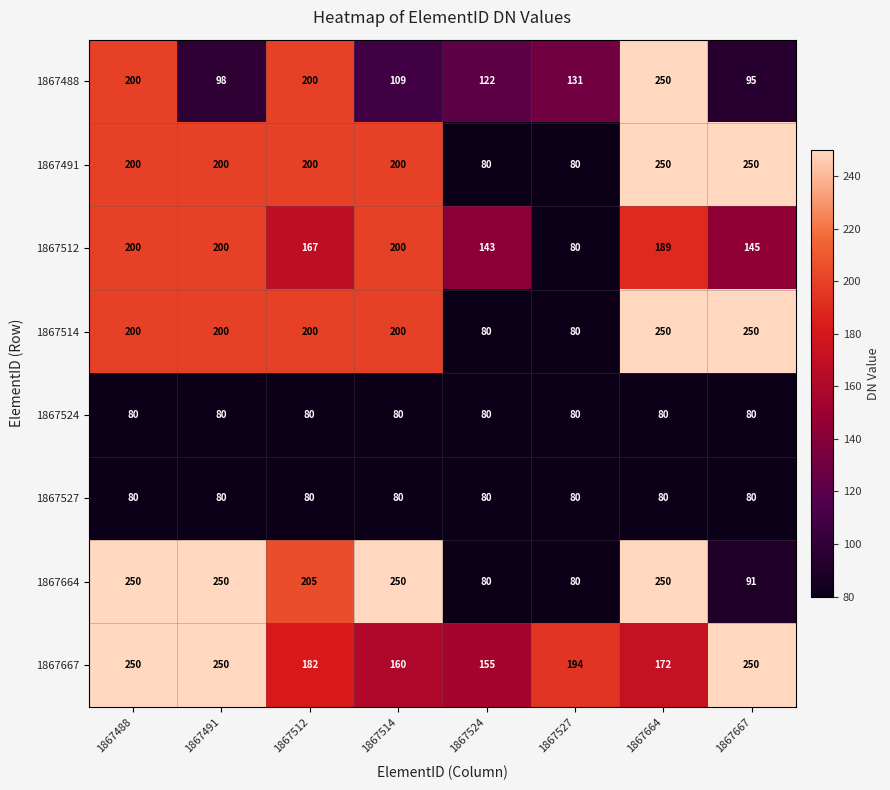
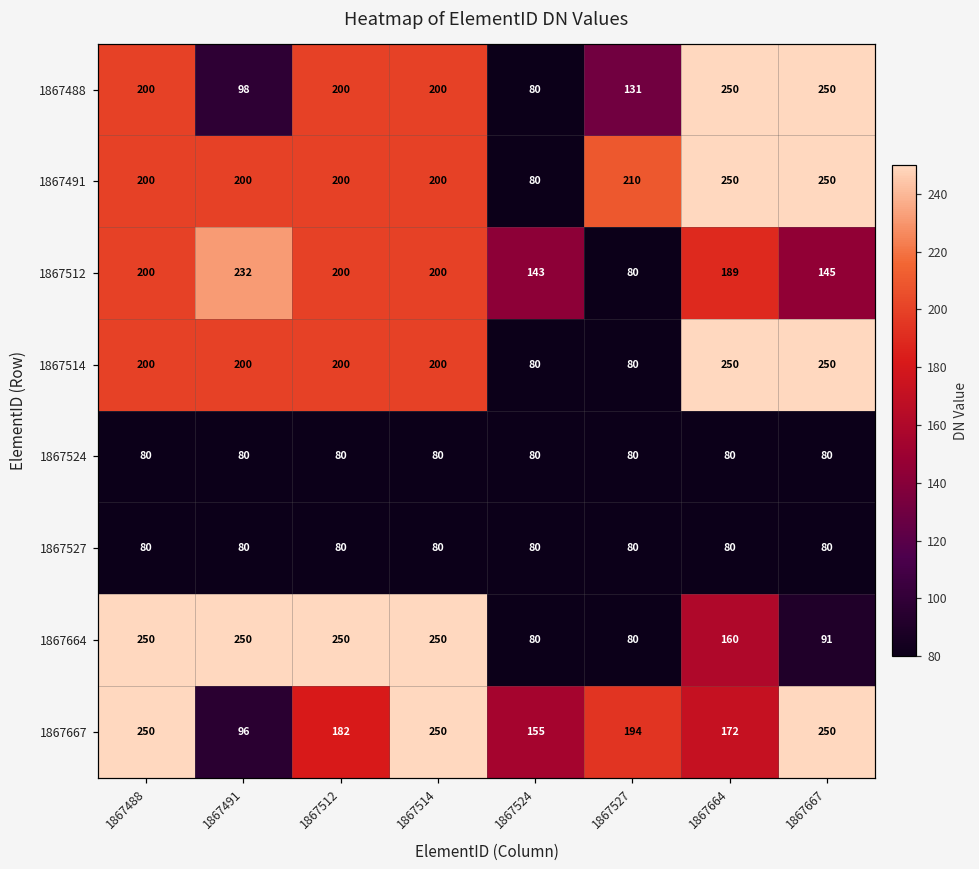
  {
    "1867488": {
      "1867488": 200,
      "1867491": 98,
      "1867512": 200,
-     "1867514": 109,
-     "1867524": 122,
+     "1867514": 200,
+     "1867524": 80,
      "1867527": 131,
      "1867664": 250,
-     "1867667": 95
+     "1867667": 250
    },
    "1867491": {
      "1867488": 200,
      "1867491": 200,
      "1867512": 200,
      "1867514": 200,
      "1867524": 80,
-     "1867527": 80,
+     "1867527": 210,
      "1867664": 250,
      "1867667": 250
    },
    "1867512": {
      "1867488": 200,
-     "1867491": 200,
-     "1867512": 167,
+     "1867491": 232,
+     "1867512": 200,
      "1867514": 200,
      "1867524": 143,
      "1867527": 80,
      "1867664": 189,
      "1867667": 145
    },
    "1867514": {
      "1867488": 200,
      "1867491": 200,
      "1867512": 200,
      "1867514": 200,
      "1867524": 80,
      "1867527": 80,
      "1867664": 250,
      "1867667": 250
    },
    "1867524": {
      "1867488": 80,
      "1867491": 80,
      "1867512": 80,
      "1867514": 80,
      "1867524": 80,
      "1867527": 80,
      "1867664": 80,
      "1867667": 80
    },
    "1867527": {
      "1867488": 80,
      "1867491": 80,
      "1867512": 80,
      "1867514": 80,
      "1867524": 80,
      "1867527": 80,
      "1867664": 80,
      "1867667": 80
    },
    "1867664": {
      "1867488": 250,
      "1867491": 250,
-     "1867512": 205,
+     "1867512": 250,
      "1867514": 250,
      "1867524": 80,
      "1867527": 80,
-     "1867664": 250,
+     "1867664": 160,
      "1867667": 91
    },
    "1867667": {
      "1867488": 250,
-     "1867491": 250,
+     "1867491": 96,
      "1867512": 182,
-     "1867514": 160,
+     "1867514": 250,
      "1867524": 155,
      "1867527": 194,
      "1867664": 172,
      "1867667": 250
    }
  }
